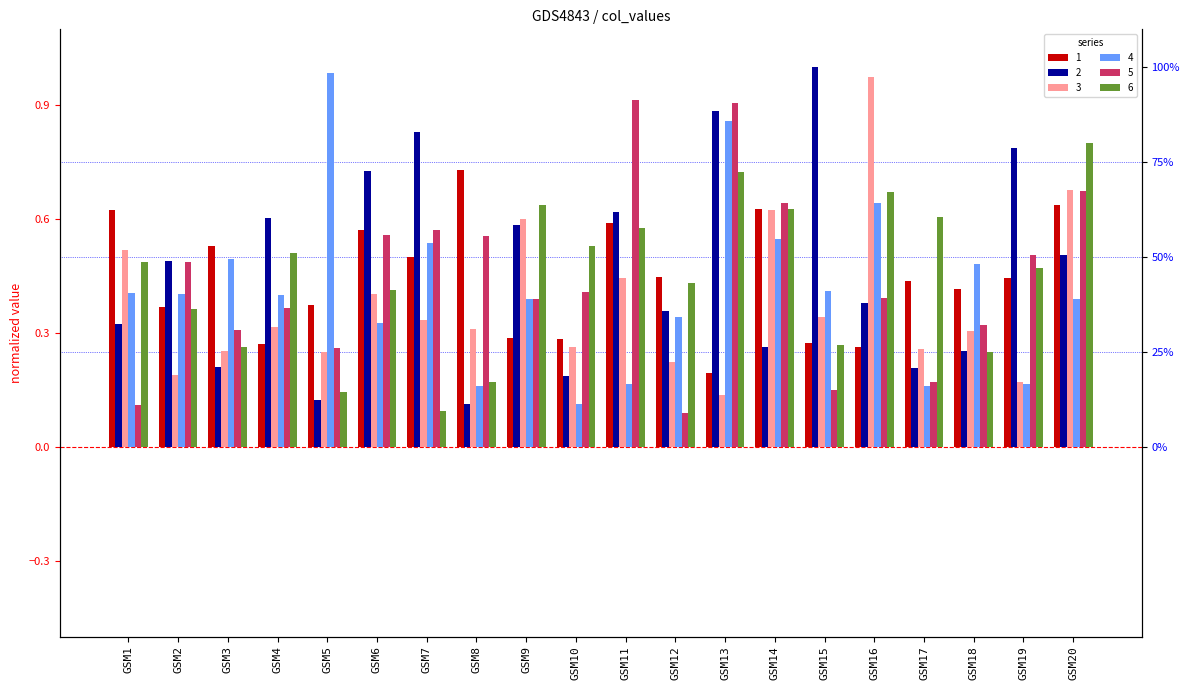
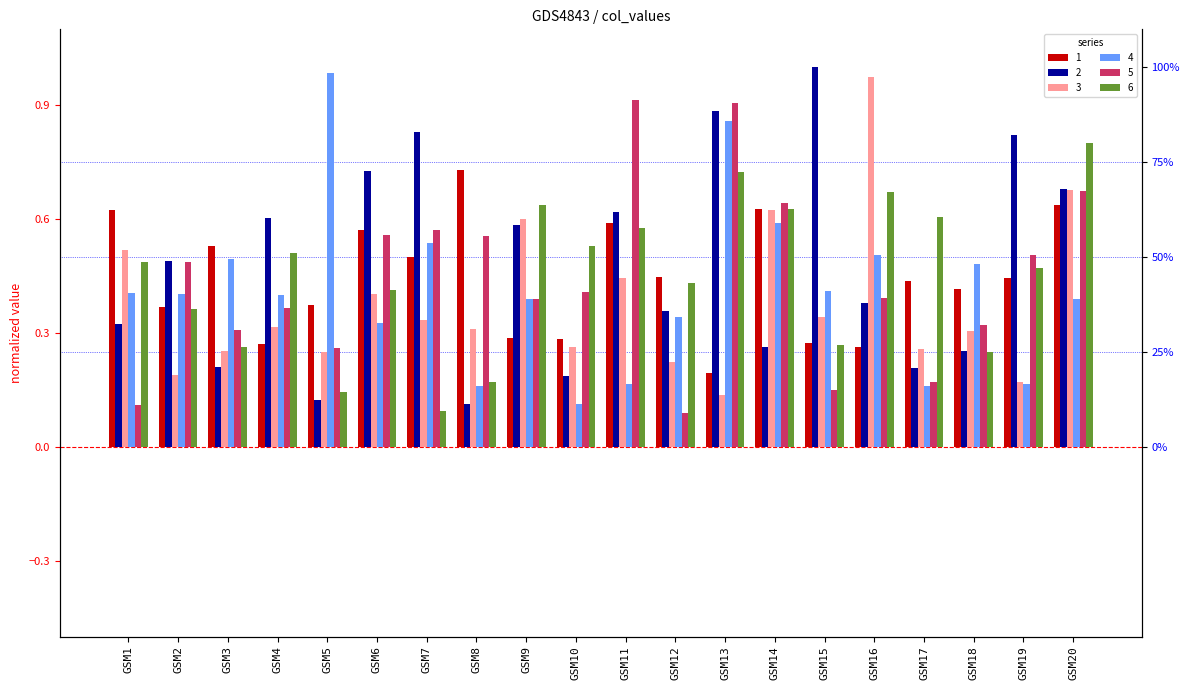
  {
    "1": {
      "GSM1": 0.62,
      "GSM2": 0.37,
      "GSM3": 0.53,
      "GSM4": 0.27,
      "GSM5": 0.37,
      "GSM6": 0.57,
      "GSM7": 0.50,
      "GSM8": 0.73,
      "GSM9": 0.29,
      "GSM10": 0.28,
      "GSM11": 0.59,
      "GSM12": 0.45,
      "GSM13": 0.19,
      "GSM14": 0.63,
      "GSM15": 0.27,
      "GSM16": 0.26,
      "GSM17": 0.44,
      "GSM18": 0.41,
      "GSM19": 0.45,
      "GSM20": 0.64
    },
    "2": {
      "GSM1": 0.32,
      "GSM2": 0.49,
      "GSM3": 0.21,
      "GSM4": 0.60,
      "GSM5": 0.12,
      "GSM6": 0.73,
      "GSM7": 0.83,
      "GSM8": 0.11,
      "GSM9": 0.58,
      "GSM10": 0.19,
      "GSM11": 0.62,
      "GSM12": 0.36,
      "GSM13": 0.88,
      "GSM14": 0.26,
      "GSM15": 1.00,
      "GSM16": 0.38,
      "GSM17": 0.21,
      "GSM18": 0.25,
-     "GSM19": 0.79,
-     "GSM20": 0.51
+     "GSM19": 0.82,
+     "GSM20": 0.68
    },
    "3": {
      "GSM1": 0.52,
      "GSM2": 0.19,
      "GSM3": 0.25,
      "GSM4": 0.32,
      "GSM5": 0.25,
      "GSM6": 0.40,
      "GSM7": 0.33,
      "GSM8": 0.31,
      "GSM9": 0.60,
      "GSM10": 0.26,
      "GSM11": 0.44,
      "GSM12": 0.22,
      "GSM13": 0.14,
      "GSM14": 0.62,
      "GSM15": 0.34,
      "GSM16": 0.97,
      "GSM17": 0.26,
      "GSM18": 0.31,
      "GSM19": 0.17,
      "GSM20": 0.68
    },
    "4": {
      "GSM1": 0.41,
      "GSM2": 0.40,
      "GSM3": 0.50,
      "GSM4": 0.40,
      "GSM5": 0.99,
      "GSM6": 0.33,
      "GSM7": 0.54,
      "GSM8": 0.16,
      "GSM9": 0.39,
      "GSM10": 0.11,
      "GSM11": 0.17,
      "GSM12": 0.34,
      "GSM13": 0.86,
-     "GSM14": 0.55,
+     "GSM14": 0.59,
      "GSM15": 0.41,
-     "GSM16": 0.64,
+     "GSM16": 0.51,
      "GSM17": 0.16,
      "GSM18": 0.48,
      "GSM19": 0.17,
      "GSM20": 0.39
    },
    "5": {
      "GSM1": 0.11,
      "GSM2": 0.49,
      "GSM3": 0.31,
      "GSM4": 0.37,
      "GSM5": 0.26,
      "GSM6": 0.56,
      "GSM7": 0.57,
      "GSM8": 0.55,
      "GSM9": 0.39,
      "GSM10": 0.41,
      "GSM11": 0.91,
      "GSM12": 0.09,
      "GSM13": 0.91,
      "GSM14": 0.64,
      "GSM15": 0.15,
      "GSM16": 0.39,
      "GSM17": 0.17,
      "GSM18": 0.32,
      "GSM19": 0.50,
      "GSM20": 0.67
    },
    "6": {
      "GSM1": 0.49,
      "GSM2": 0.36,
      "GSM3": 0.26,
      "GSM4": 0.51,
      "GSM5": 0.14,
      "GSM6": 0.41,
      "GSM7": 0.10,
      "GSM8": 0.17,
      "GSM9": 0.64,
      "GSM10": 0.53,
      "GSM11": 0.58,
      "GSM12": 0.43,
      "GSM13": 0.73,
      "GSM14": 0.63,
      "GSM15": 0.27,
      "GSM16": 0.67,
      "GSM17": 0.61,
      "GSM18": 0.25,
      "GSM19": 0.47,
      "GSM20": 0.80
    }
  }
